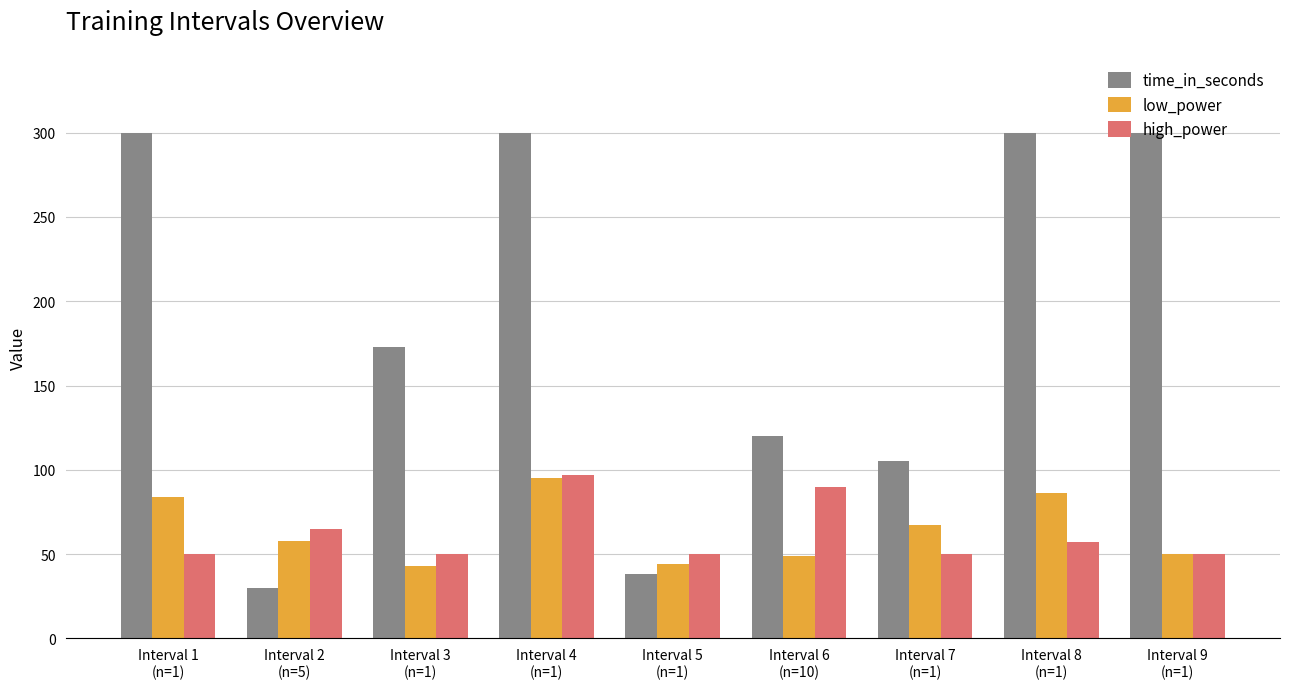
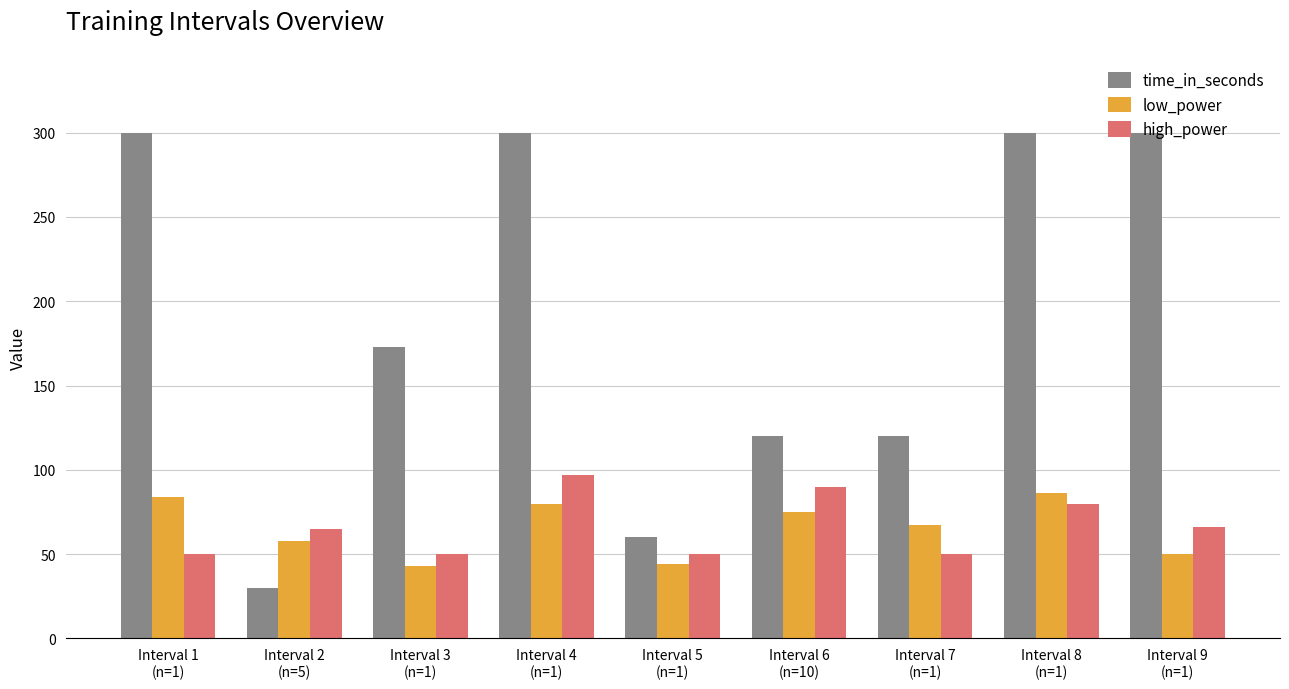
  {
    "time_in_seconds": {
      "Interval 1 (n=1)": 300,
      "Interval 2 (n=5)": 30,
      "Interval 3 (n=1)": 173,
      "Interval 4 (n=1)": 300,
-     "Interval 5 (n=1)": 38,
+     "Interval 5 (n=1)": 60,
      "Interval 6 (n=10)": 120,
-     "Interval 7 (n=1)": 105,
+     "Interval 7 (n=1)": 120,
      "Interval 8 (n=1)": 300,
      "Interval 9 (n=1)": 300
    },
    "low_power": {
      "Interval 1 (n=1)": 84,
      "Interval 2 (n=5)": 58,
      "Interval 3 (n=1)": 43,
-     "Interval 4 (n=1)": 95,
+     "Interval 4 (n=1)": 80,
      "Interval 5 (n=1)": 44,
-     "Interval 6 (n=10)": 49,
+     "Interval 6 (n=10)": 75,
      "Interval 7 (n=1)": 67,
      "Interval 8 (n=1)": 86,
      "Interval 9 (n=1)": 50
    },
    "high_power": {
      "Interval 1 (n=1)": 50,
      "Interval 2 (n=5)": 65,
      "Interval 3 (n=1)": 50,
      "Interval 4 (n=1)": 97,
      "Interval 5 (n=1)": 50,
      "Interval 6 (n=10)": 90,
      "Interval 7 (n=1)": 50,
-     "Interval 8 (n=1)": 57,
-     "Interval 9 (n=1)": 50
+     "Interval 8 (n=1)": 80,
+     "Interval 9 (n=1)": 66
    }
  }
